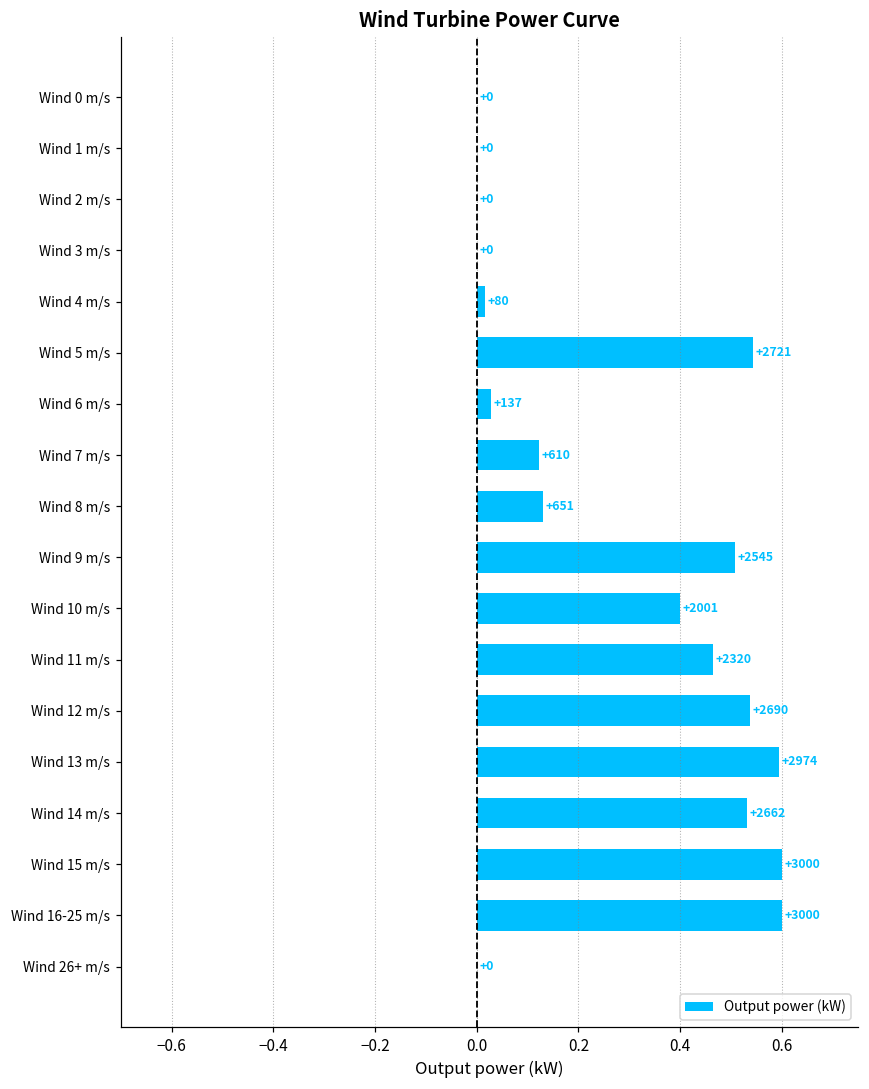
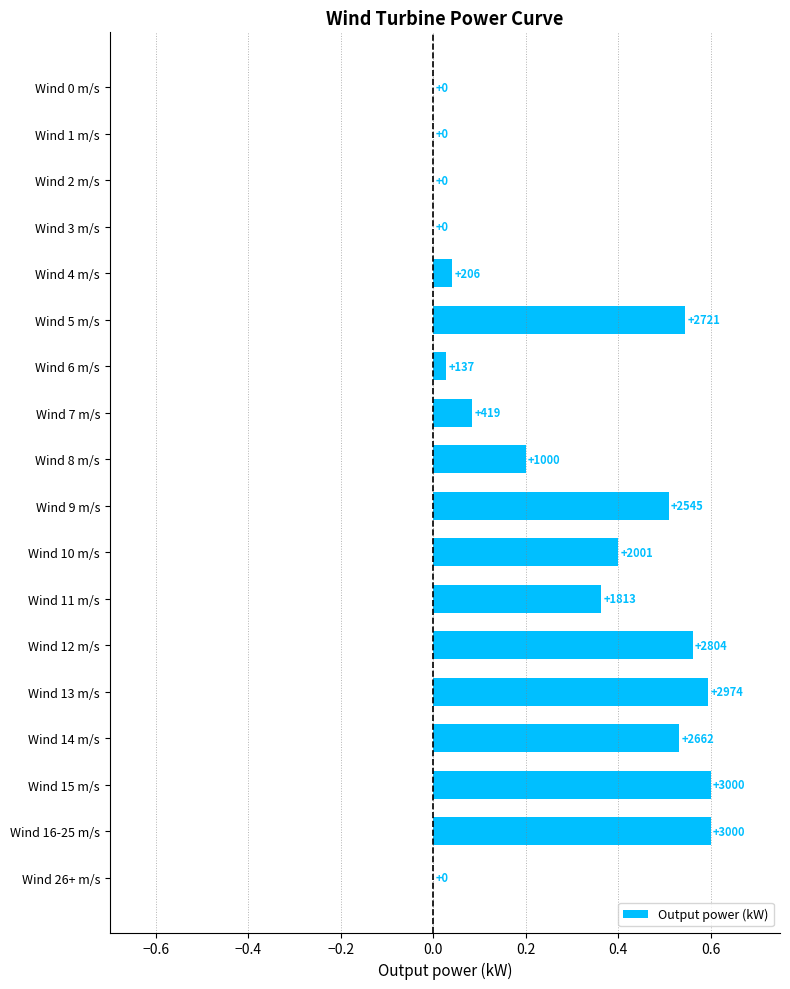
  {
    "Wind 0 m/s": "+0",
    "Wind 1 m/s": "+0",
    "Wind 2 m/s": "+0",
    "Wind 3 m/s": "+0",
-   "Wind 4 m/s": "+80",
-   "Wind 7 m/s": "+610",
-   "Wind 8 m/s": "+651",
-   "Wind 11 m/s": "+2320",
-   "Wind 12 m/s": "+2690",
+   "Wind 4 m/s": "+206",
+   "Wind 7 m/s": "+419",
+   "Wind 8 m/s": "+1000",
+   "Wind 11 m/s": "+1813",
+   "Wind 12 m/s": "+2804",
    "Wind 26+ m/s": "+0"
  }
